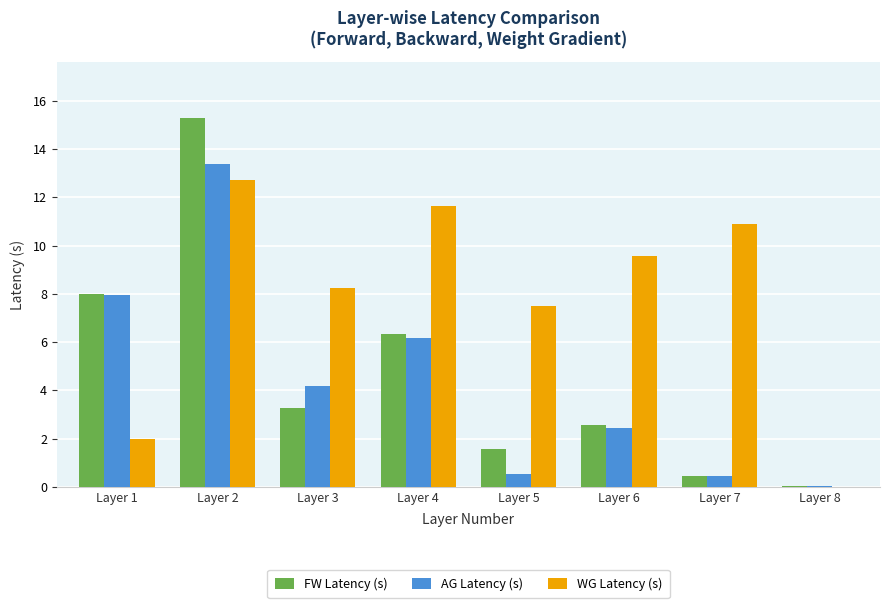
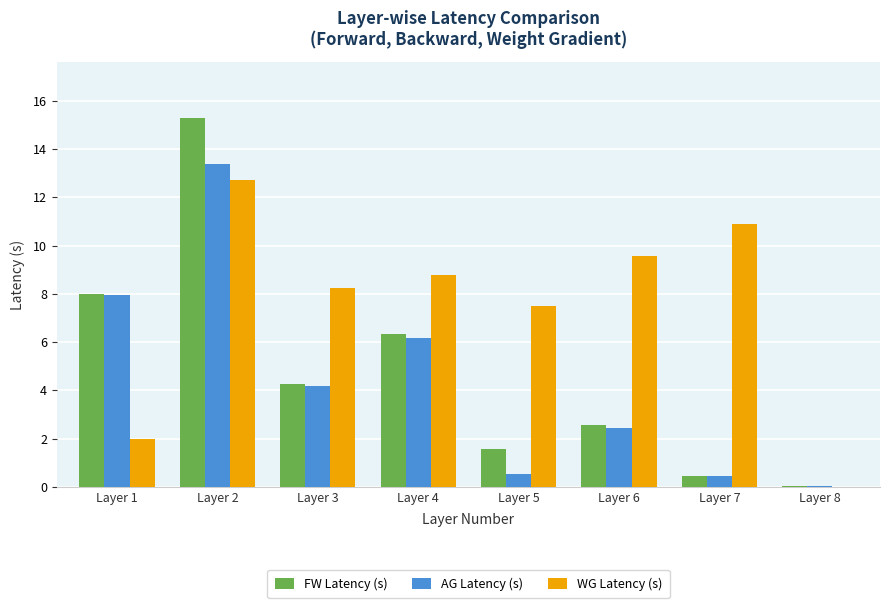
  {
    "FW Latency (s)": {
      "Layer 1": 8.0,
      "Layer 2": 15.3,
-     "Layer 3": 3.3,
+     "Layer 3": 4.3,
      "Layer 4": 6.4,
      "Layer 5": 1.6,
      "Layer 6": 2.6,
      "Layer 7": 0.5
    },
    "AG Latency (s)": {
      "Layer 1": 7.9,
      "Layer 2": 13.4,
      "Layer 3": 4.2,
      "Layer 4": 6.2,
      "Layer 5": 0.6,
      "Layer 6": 2.4,
      "Layer 7": 0.5
    },
    "WG Latency (s)": {
      "Layer 1": 2.0,
      "Layer 2": 12.7,
      "Layer 3": 8.2,
-     "Layer 4": 11.7,
+     "Layer 4": 8.8,
      "Layer 5": 7.5,
      "Layer 6": 9.6,
      "Layer 7": 10.9
    }
  }
